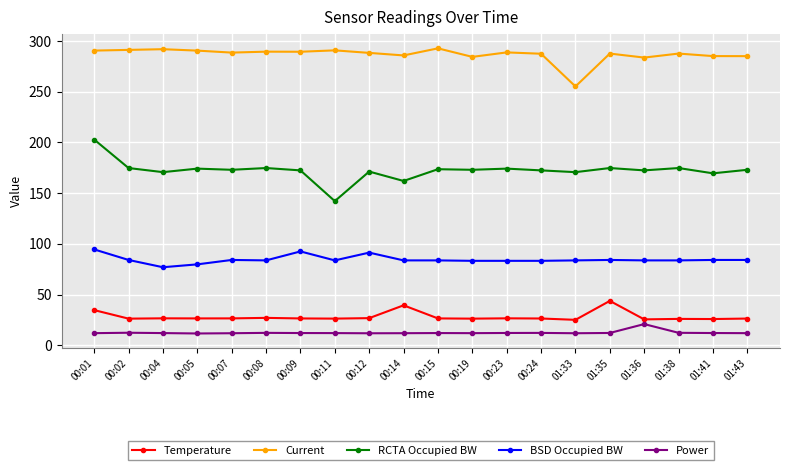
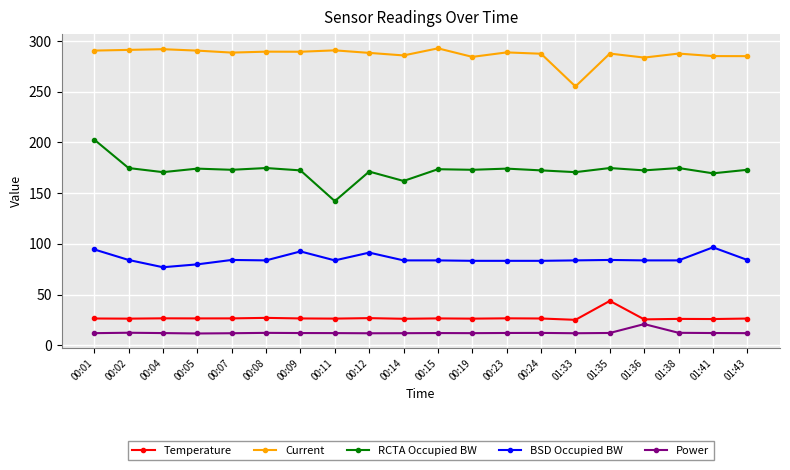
  {
    "Temperature": {
-     "00:01": 35,
+     "00:01": 27,
      "00:02": 26,
      "00:04": 27,
      "00:05": 27,
      "00:07": 27,
      "00:08": 27,
      "00:09": 27,
      "00:11": 26,
      "00:12": 27,
-     "00:14": 40,
+     "00:14": 26,
      "00:15": 27,
      "00:19": 26,
      "00:23": 27,
      "00:24": 27,
      "01:33": 25,
      "01:35": 44,
      "01:36": 26,
      "01:38": 26,
      "01:41": 26,
      "01:43": 26
    },
    "Current": {
      "00:01": 291,
      "00:02": 291,
      "00:04": 292,
      "00:05": 291,
      "00:07": 289,
      "00:08": 290,
      "00:09": 289,
      "00:11": 291,
      "00:12": 288,
      "00:14": 286,
      "00:15": 293,
      "00:19": 284,
      "00:23": 289,
      "00:24": 287,
      "01:33": 255,
      "01:35": 288,
      "01:36": 284,
      "01:38": 288,
      "01:41": 285,
      "01:43": 285
    },
    "RCTA Occupied BW": {
      "00:01": 203,
      "00:02": 175,
      "00:04": 171,
      "00:05": 174,
      "00:07": 173,
      "00:08": 175,
      "00:09": 173,
      "00:11": 142,
      "00:12": 171,
      "00:14": 162,
      "00:15": 174,
      "00:19": 173,
      "00:23": 174,
      "00:24": 173,
      "01:33": 171,
      "01:35": 175,
      "01:36": 173,
      "01:38": 175,
      "01:41": 170,
      "01:43": 173
    },
    "BSD Occupied BW": {
      "00:01": 95,
      "00:02": 84,
      "00:04": 77,
      "00:05": 80,
      "00:07": 84,
      "00:08": 84,
      "00:09": 93,
      "00:11": 84,
      "00:12": 91,
      "00:14": 84,
      "00:15": 84,
      "00:19": 83,
      "00:23": 83,
      "00:24": 83,
      "01:33": 84,
      "01:35": 84,
      "01:36": 84,
      "01:38": 84,
-     "01:41": 84,
+     "01:41": 97,
      "01:43": 84
    },
    "Power": {
      "00:01": 12,
      "00:02": 12,
      "00:04": 12,
      "00:05": 12,
      "00:07": 12,
      "00:08": 12,
      "00:09": 12,
      "00:11": 12,
      "00:12": 12,
      "00:14": 12,
      "00:15": 12,
      "00:19": 12,
      "00:23": 12,
      "00:24": 12,
      "01:33": 12,
      "01:35": 12,
      "01:36": 21,
      "01:38": 12,
      "01:41": 12,
      "01:43": 12
    }
  }
